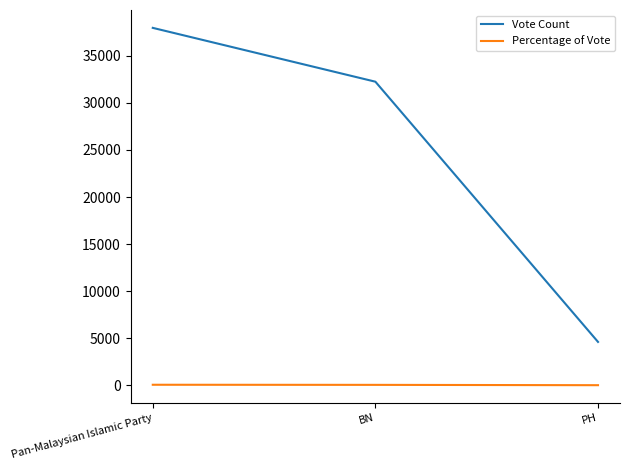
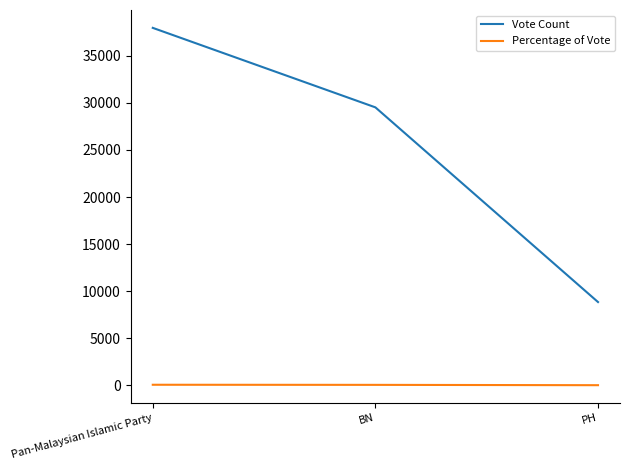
  {
    "Vote Count": {
      "Pan-Malaysian Islamic Party": 38000,
-     "BN": 32000,
-     "PH": 5000
+     "BN": 30000,
+     "PH": 9000
    },
    "Percentage of Vote": {
      "Pan-Malaysian Islamic Party": 0,
      "BN": 0,
      "PH": 0
    }
  }
